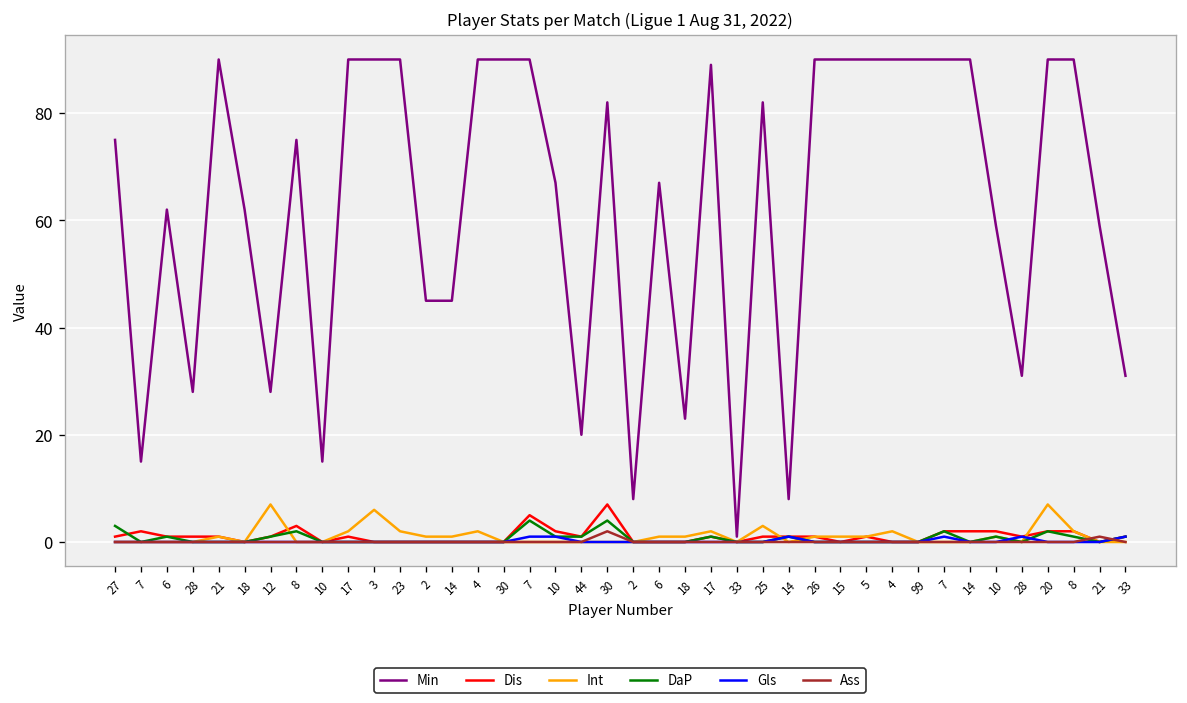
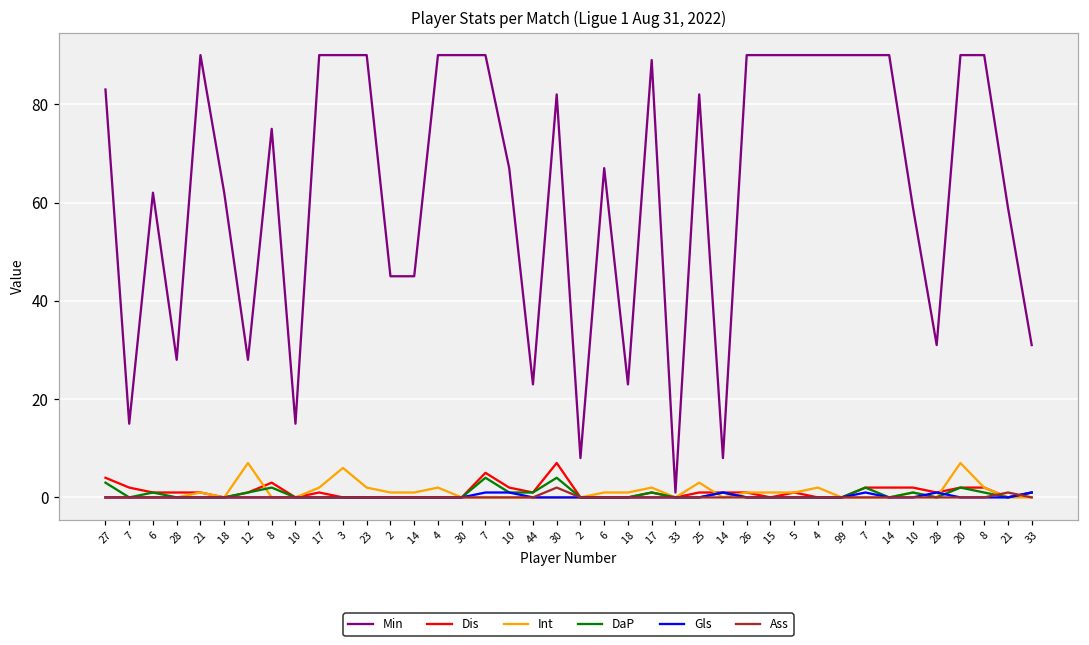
  {
    "Min": {
-     "27": 75,
+     "27": 83,
      "12": 28,
      "3": 90,
      "23": 90,
-     "44": 20,
+     "44": 23,
      "25": 82,
      "26": 90,
      "15": 90,
      "5": 90,
      "99": 90,
      "20": 90
    },
    "Dis": {
-     "27": 1,
+     "27": 4,
      "25": 1
    },
    "Int": {
      "12": 7,
      "3": 6,
      "23": 2,
      "25": 3,
      "15": 1,
      "20": 7
    },
    "DaP": {
      "27": 3
    }
  }
